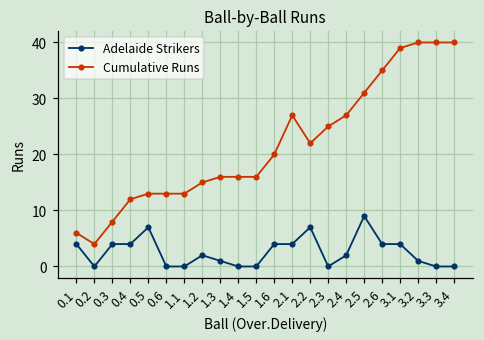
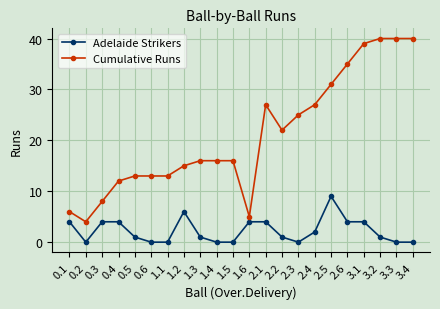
  {
    "Adelaide Strikers": {
      "0.1": 4,
      "0.2": 0,
      "0.3": 4,
      "0.4": 4,
-     "0.5": 7,
+     "0.5": 1,
      "0.6": 0,
      "1.1": 0,
-     "1.2": 2,
+     "1.2": 6,
      "1.3": 1,
      "1.4": 0,
      "1.5": 0,
      "1.6": 4,
      "2.1": 4,
-     "2.2": 7,
+     "2.2": 1,
      "2.3": 0,
      "2.4": 2,
      "2.5": 9,
      "2.6": 4,
      "3.1": 4,
      "3.2": 1,
      "3.3": 0,
      "3.4": 0
    },
    "Cumulative Runs": {
      "0.1": 6,
      "0.2": 4,
      "0.3": 8,
      "0.4": 12,
      "0.5": 13,
      "0.6": 13,
      "1.1": 13,
      "1.2": 15,
      "1.3": 16,
      "1.4": 16,
      "1.5": 16,
-     "1.6": 20,
+     "1.6": 5,
      "2.1": 27,
      "2.2": 22,
      "2.3": 25,
      "2.4": 27,
      "2.5": 31,
      "2.6": 35,
      "3.1": 39,
      "3.2": 40,
      "3.3": 40,
      "3.4": 40
    }
  }
